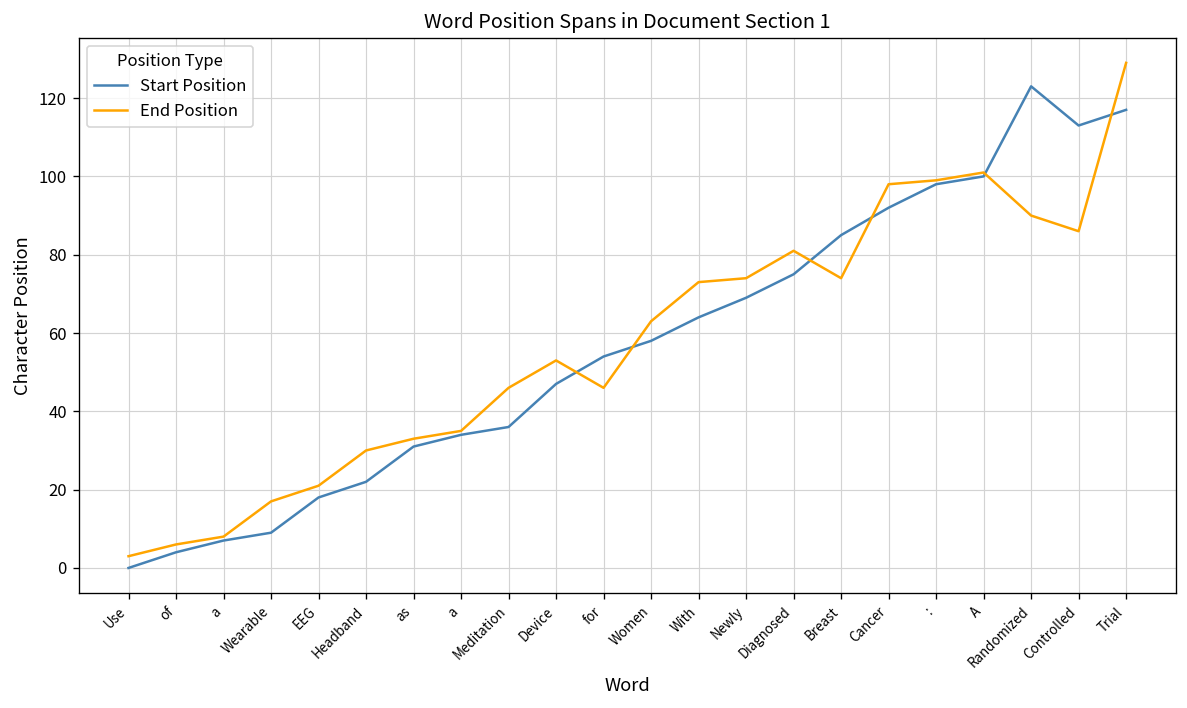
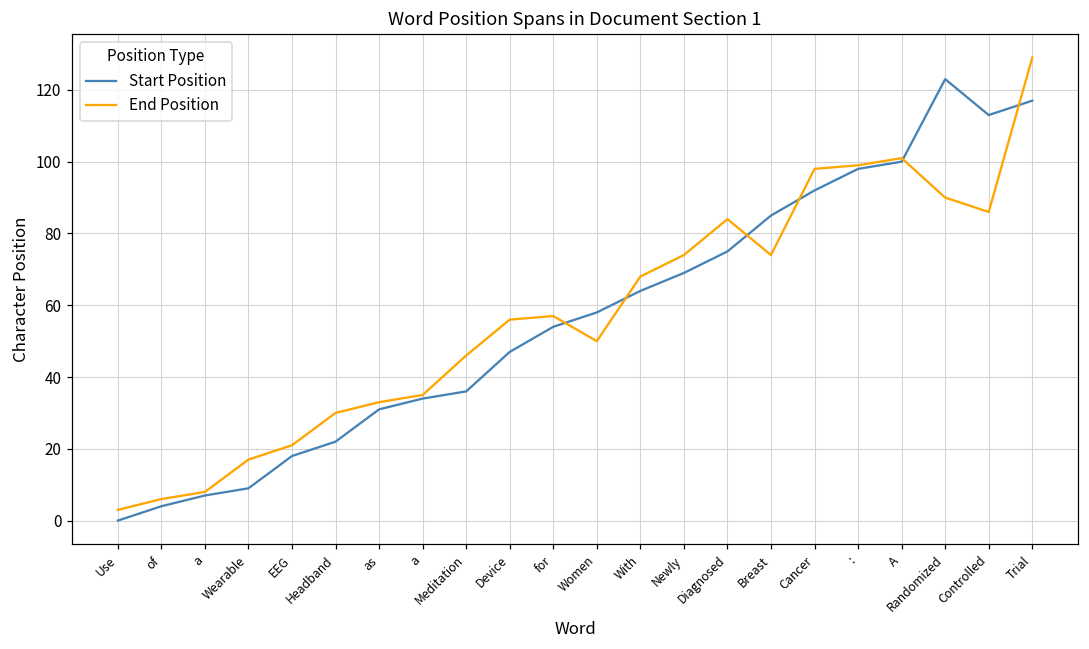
  {
    "Start Position": {
      "Use": 0,
      "of": 4,
      "Wearable": 9,
      "EEG": 18,
      "Headband": 22,
      "as": 31,
      "Meditation": 36,
      "Device": 47,
      "for": 54,
      "Women": 58,
      "With": 64,
      "Newly": 69,
      "Diagnosed": 75,
      "Breast": 85,
      "Cancer": 92,
      ":": 98,
      "A": 100,
      "Randomized": 123,
      "Controlled": 113,
      "Trial": 117
    },
    "End Position": {
      "Use": 3,
      "of": 6,
      "Wearable": 17,
      "EEG": 21,
      "Headband": 30,
      "as": 33,
      "Meditation": 46,
-     "Device": 53,
-     "for": 46,
-     "Women": 63,
-     "With": 73,
+     "Device": 56,
+     "for": 57,
+     "Women": 50,
+     "With": 68,
      "Newly": 74,
-     "Diagnosed": 81,
+     "Diagnosed": 84,
      "Breast": 74,
      "Cancer": 98,
      ":": 99,
      "A": 101,
      "Randomized": 90,
      "Controlled": 86,
      "Trial": 129
    }
  }
